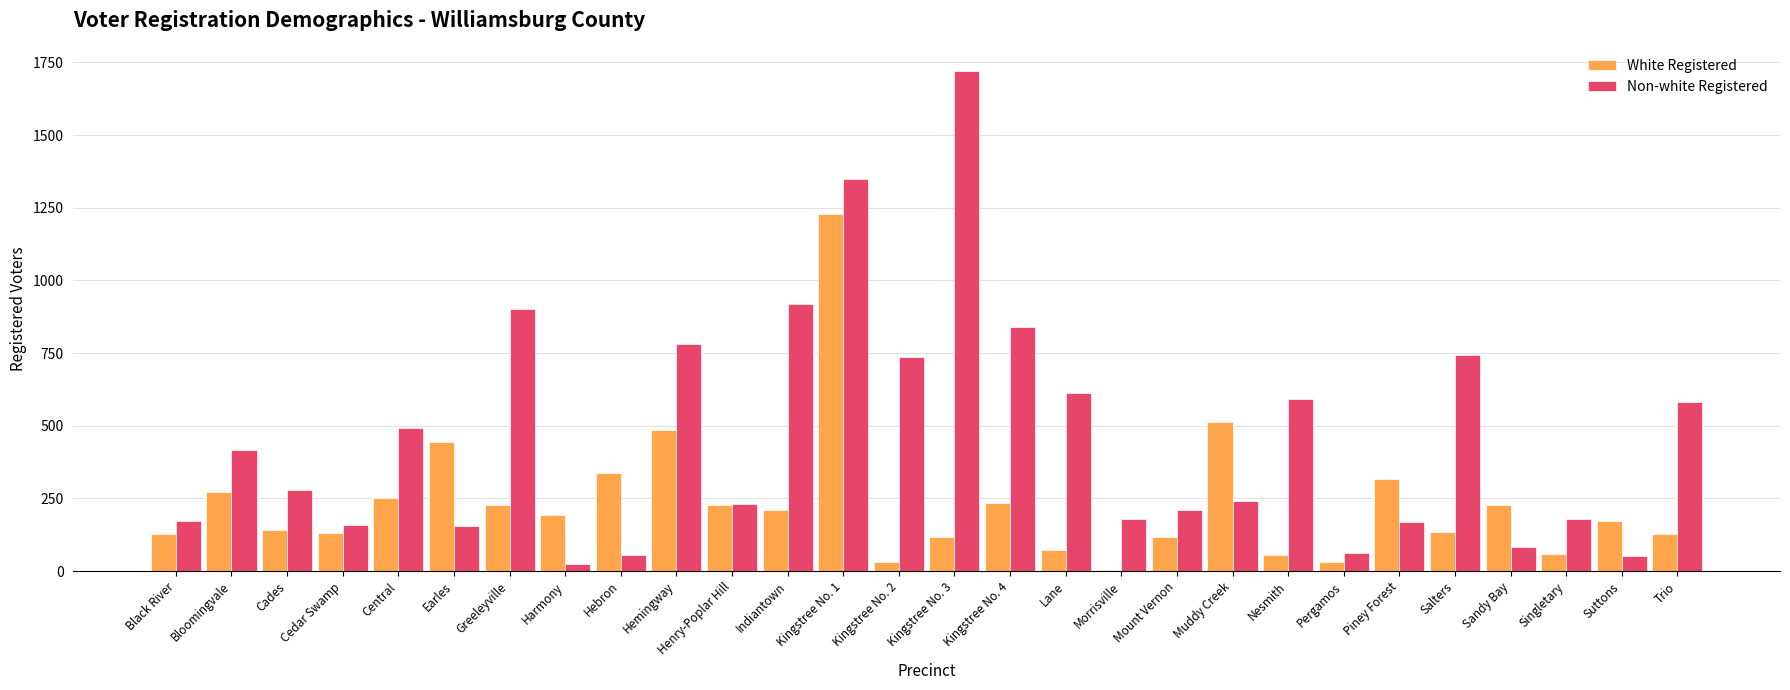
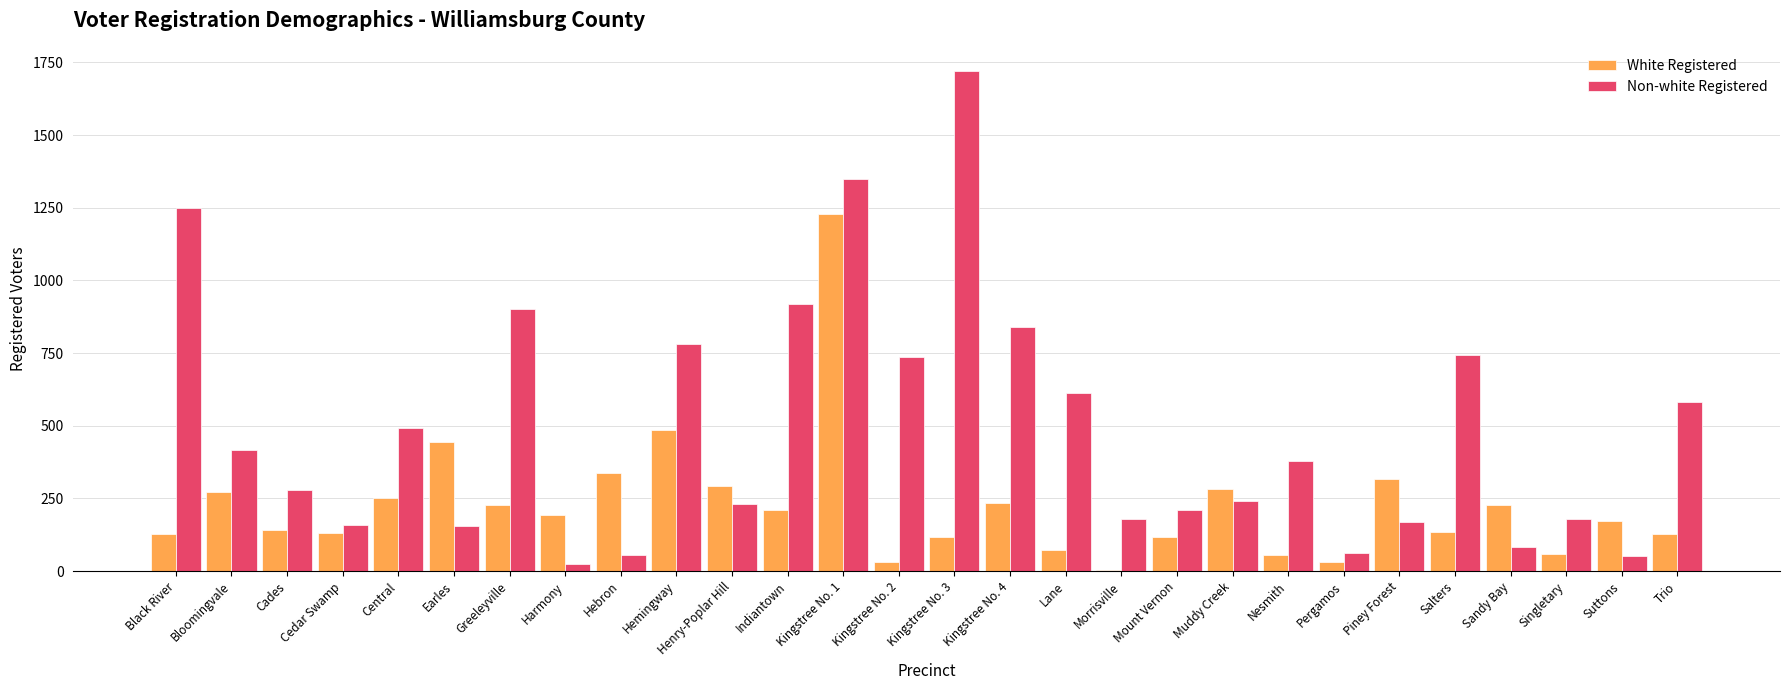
  {
    "White Registered": {
      "Black River": 130,
      "Bloomingvale": 270,
      "Cades": 140,
      "Cedar Swamp": 130,
      "Central": 250,
      "Earles": 440,
      "Greeleyville": 230,
      "Harmony": 190,
      "Hebron": 340,
      "Hemingway": 490,
-     "Henry-Poplar Hill": 230,
+     "Henry-Poplar Hill": 290,
      "Indiantown": 210,
      "Kingstree No. 1": 1230,
      "Kingstree No. 2": 30,
      "Kingstree No. 3": 120,
      "Kingstree No. 4": 230,
      "Lane": 70,
      "Mount Vernon": 120,
-     "Muddy Creek": 510,
+     "Muddy Creek": 280,
      "Nesmith": 60,
      "Pergamos": 30,
      "Piney Forest": 320,
      "Salters": 140,
      "Sandy Bay": 230,
      "Singletary": 60,
      "Suttons": 170,
      "Trio": 130
    },
    "Non-white Registered": {
-     "Black River": 170,
+     "Black River": 1250,
      "Bloomingvale": 420,
      "Cades": 280,
      "Cedar Swamp": 160,
      "Central": 490,
      "Earles": 160,
      "Greeleyville": 900,
      "Harmony": 30,
      "Hebron": 60,
      "Hemingway": 780,
      "Henry-Poplar Hill": 230,
      "Indiantown": 920,
      "Kingstree No. 1": 1350,
      "Kingstree No. 2": 740,
      "Kingstree No. 3": 1720,
      "Kingstree No. 4": 840,
      "Lane": 610,
      "Morrisville": 180,
      "Mount Vernon": 210,
      "Muddy Creek": 240,
-     "Nesmith": 590,
+     "Nesmith": 380,
      "Pergamos": 60,
      "Piney Forest": 170,
      "Salters": 750,
      "Sandy Bay": 80,
      "Singletary": 180,
      "Suttons": 50,
      "Trio": 580
    }
  }
